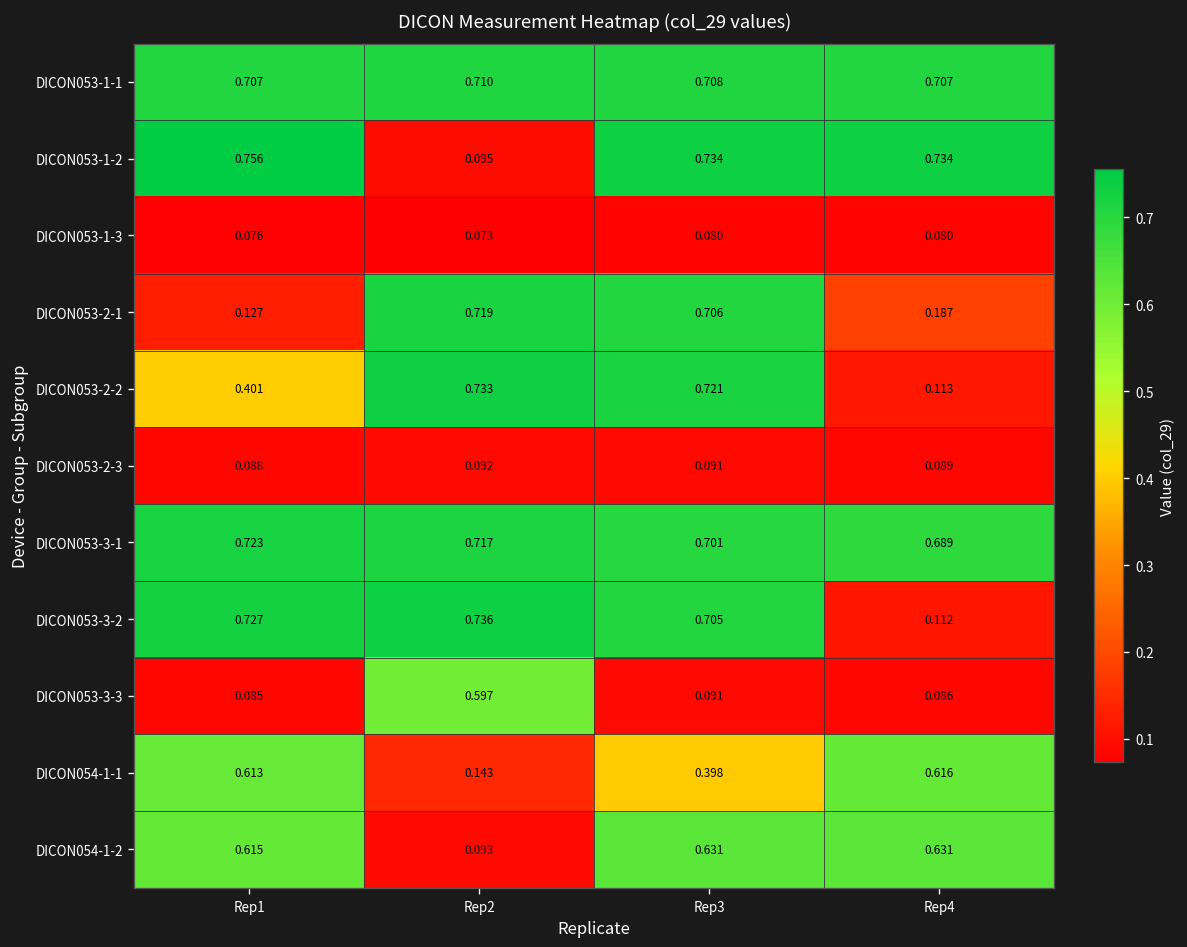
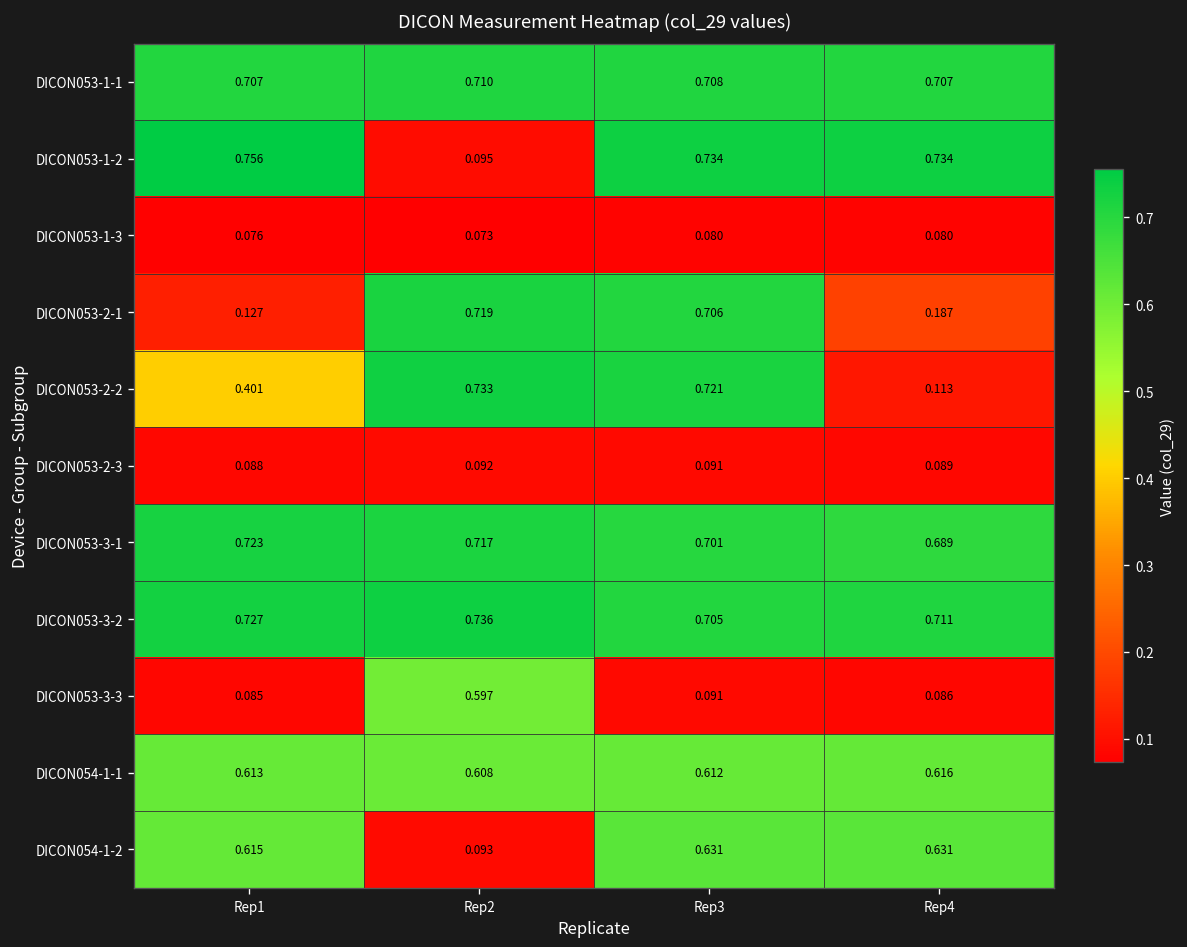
  {
    "DICON053-1-1": {
      "Rep1": 0.707,
      "Rep2": 0.710,
      "Rep3": 0.708,
      "Rep4": 0.707
    },
    "DICON053-1-2": {
      "Rep1": 0.756,
      "Rep2": 0.095,
      "Rep3": 0.734,
      "Rep4": 0.734
    },
    "DICON053-1-3": {
      "Rep1": 0.076,
      "Rep2": 0.073,
      "Rep3": 0.080,
      "Rep4": 0.080
    },
    "DICON053-2-1": {
      "Rep1": 0.127,
      "Rep2": 0.719,
      "Rep3": 0.706,
      "Rep4": 0.187
    },
    "DICON053-2-2": {
      "Rep1": 0.401,
      "Rep2": 0.733,
      "Rep3": 0.721,
      "Rep4": 0.113
    },
    "DICON053-2-3": {
      "Rep1": 0.088,
      "Rep2": 0.092,
      "Rep3": 0.091,
      "Rep4": 0.089
    },
    "DICON053-3-1": {
      "Rep1": 0.723,
      "Rep2": 0.717,
      "Rep3": 0.701,
      "Rep4": 0.689
    },
    "DICON053-3-2": {
      "Rep1": 0.727,
      "Rep2": 0.736,
      "Rep3": 0.705,
-     "Rep4": 0.112
+     "Rep4": 0.711
    },
    "DICON053-3-3": {
      "Rep1": 0.085,
      "Rep2": 0.597,
      "Rep3": 0.091,
      "Rep4": 0.086
    },
    "DICON054-1-1": {
      "Rep1": 0.613,
-     "Rep2": 0.143,
-     "Rep3": 0.398,
+     "Rep2": 0.608,
+     "Rep3": 0.612,
      "Rep4": 0.616
    },
    "DICON054-1-2": {
      "Rep1": 0.615,
      "Rep2": 0.093,
      "Rep3": 0.631,
      "Rep4": 0.631
    }
  }
